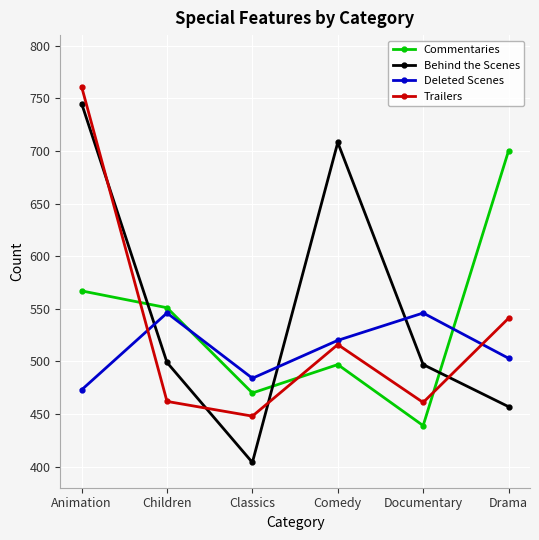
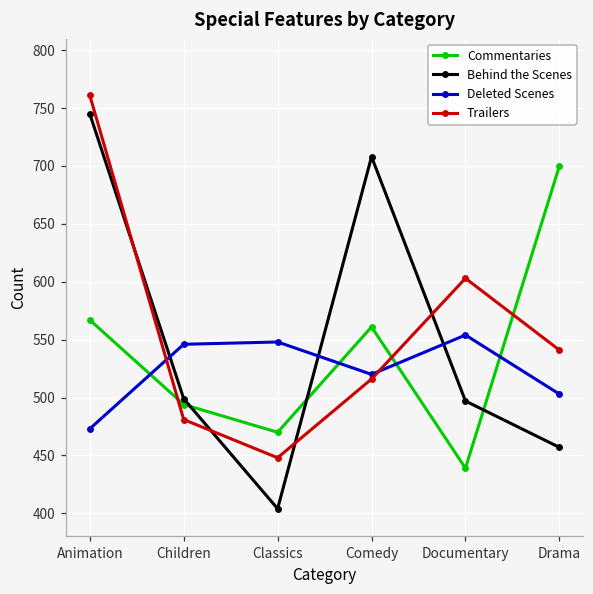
  {
    "Commentaries": {
      "Animation": 567,
-     "Children": 551,
+     "Children": 494,
      "Classics": 470,
-     "Comedy": 497,
+     "Comedy": 561,
      "Documentary": 439,
      "Drama": 700
    },
    "Behind the Scenes": {
      "Animation": 745,
      "Children": 499,
      "Classics": 404,
      "Comedy": 708,
      "Documentary": 497,
      "Drama": 457
    },
    "Deleted Scenes": {
      "Animation": 473,
      "Children": 546,
-     "Classics": 484,
+     "Classics": 548,
      "Comedy": 520,
-     "Documentary": 546,
+     "Documentary": 554,
      "Drama": 503
    },
    "Trailers": {
      "Animation": 761,
-     "Children": 462,
+     "Children": 481,
      "Classics": 448,
      "Comedy": 516,
-     "Documentary": 461,
+     "Documentary": 603,
      "Drama": 541
    }
  }
